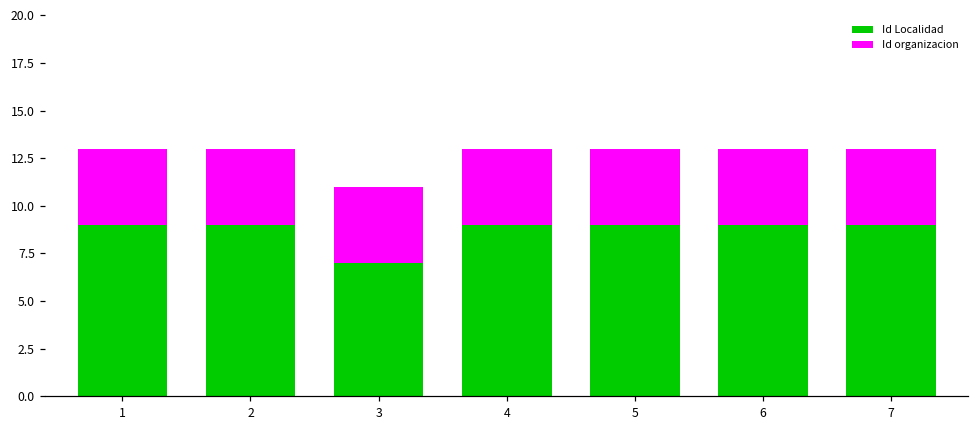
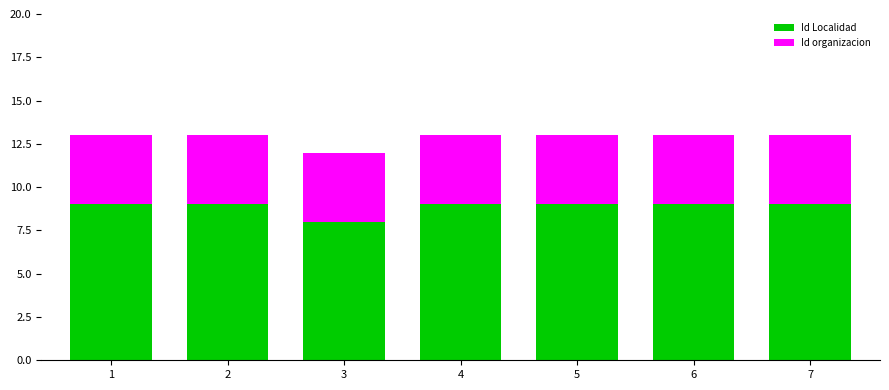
  {
    "Id Localidad": {
      "1": 9,
      "2": 9,
-     "3": 7,
+     "3": 8,
      "4": 9,
      "5": 9,
      "6": 9,
      "7": 9
    },
    "Id organizacion": {
      "1": 4,
      "2": 4,
      "3": 4,
      "4": 4,
      "5": 4,
      "6": 4,
      "7": 4
    }
  }
